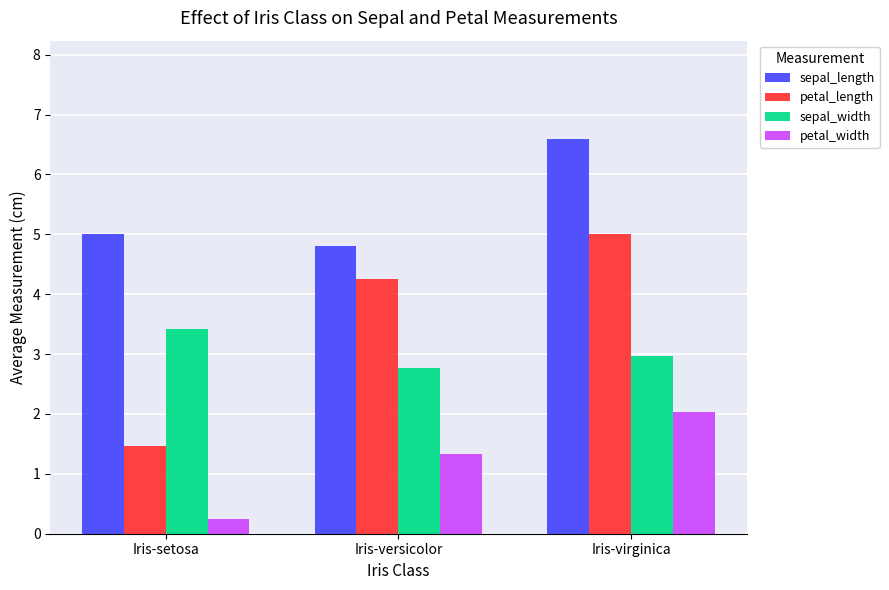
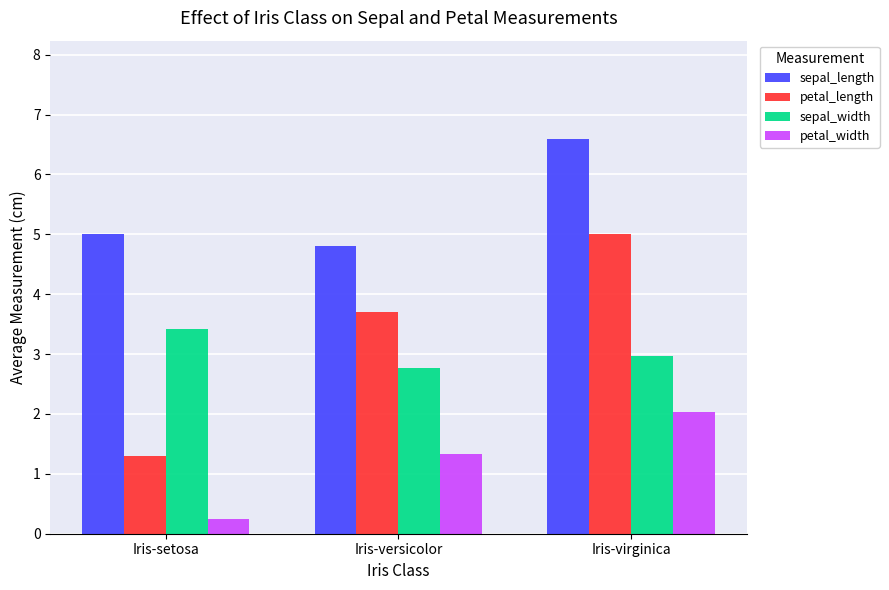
  {
    "sepal_length": {
      "Iris-setosa": 5.0,
      "Iris-versicolor": 4.8,
      "Iris-virginica": 6.6
    },
    "petal_length": {
-     "Iris-setosa": 1.5,
-     "Iris-versicolor": 4.3,
+     "Iris-setosa": 1.3,
+     "Iris-versicolor": 3.7,
      "Iris-virginica": 5.0
    },
    "sepal_width": {
      "Iris-setosa": 3.4,
      "Iris-versicolor": 2.8,
      "Iris-virginica": 3.0
    },
    "petal_width": {
      "Iris-setosa": 0.2,
      "Iris-versicolor": 1.3,
      "Iris-virginica": 2.0
    }
  }
